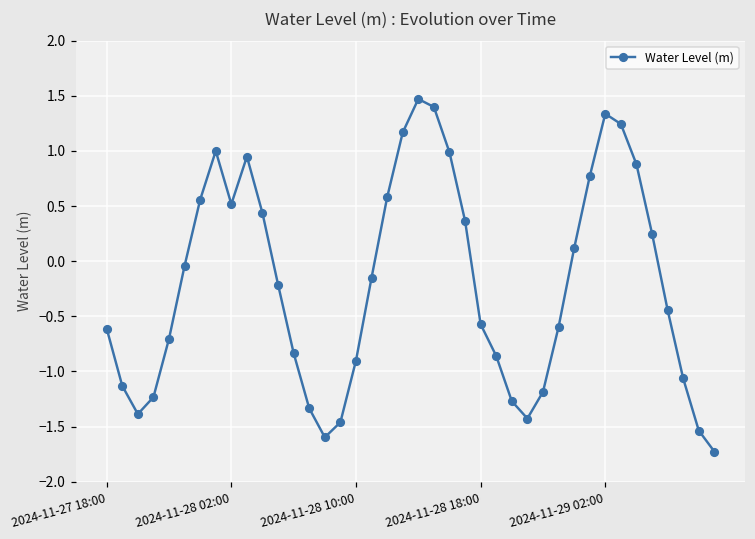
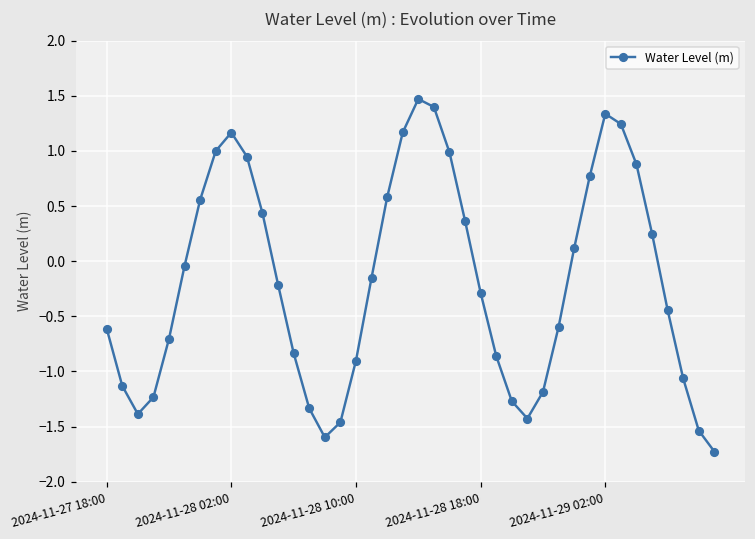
  {
    "2024-11-27 18:00": -0.61,
-   "2024-11-28 02:00": 0.52,
+   "2024-11-28 02:00": 1.17,
    "2024-11-28 10:00": -0.90,
-   "2024-11-28 18:00": -0.57,
+   "2024-11-28 18:00": -0.29,
    "2024-11-29 02:00": 1.34
  }
